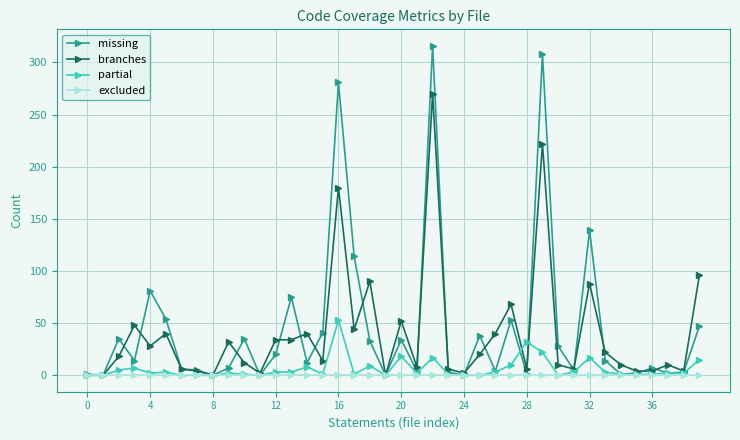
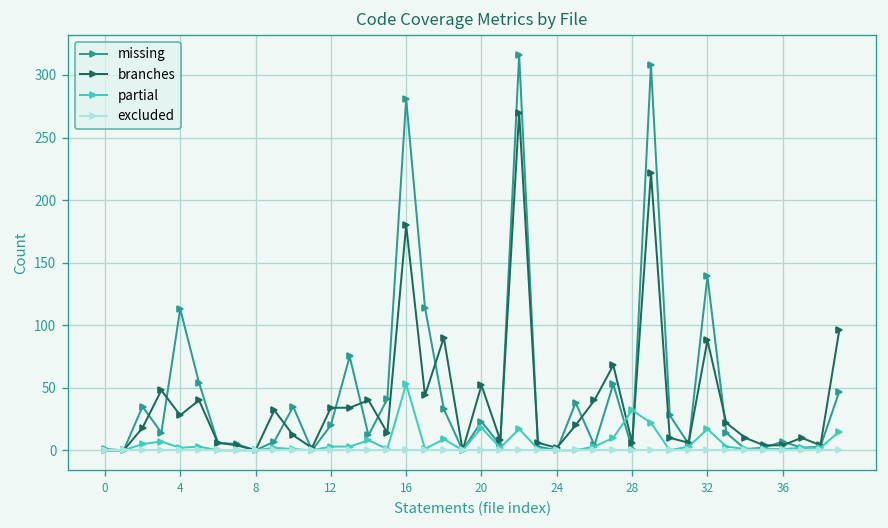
  {
    "missing": {
-     "4": 81,
+     "4": 113,
      "12": 20,
      "16": 281,
-     "20": 34,
+     "20": 23,
      "32": 139,
      "36": 7
    },
    "branches": {
      "4": 28,
      "12": 34,
      "16": 180,
      "20": 52,
      "28": 6,
      "32": 88,
      "36": 4
    },
    "partial": {
      "12": 3,
      "16": 53,
      "20": 18,
      "28": 32,
      "32": 17
    },
    "excluded": {
      "12": 0,
      "16": 0,
      "20": 0,
      "32": 0
    }
  }
